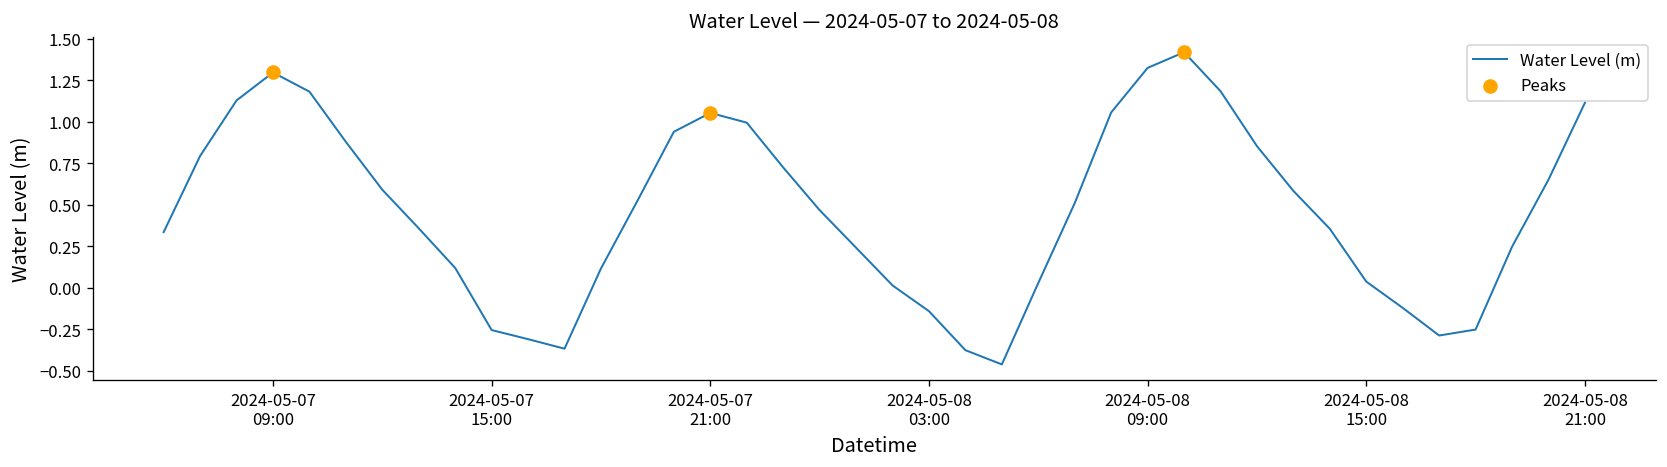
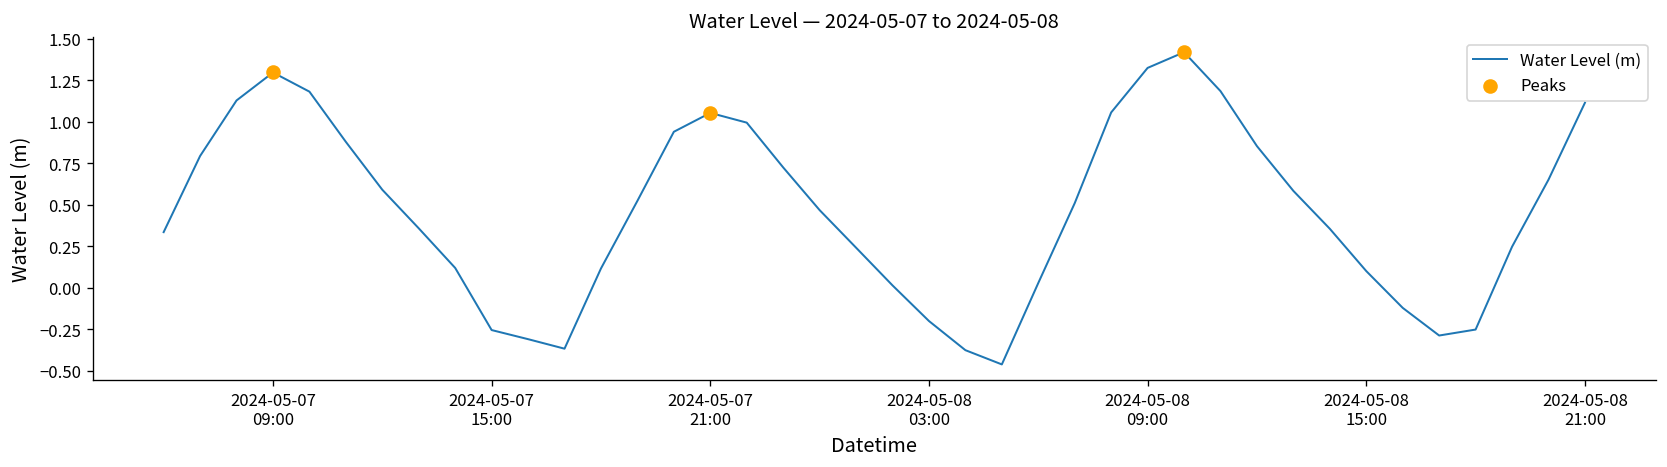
  {
    "Water Level (m)": {
      "2024-05-07 15:00": -0.25,
-     "2024-05-08 03:00": -0.14,
+     "2024-05-08 03:00": -0.20,
      "2024-05-08 09:00": 1.32,
-     "2024-05-08 15:00": 0.04,
+     "2024-05-08 15:00": 0.10,
      "2024-05-08 21:00": 1.11
    }
  }
